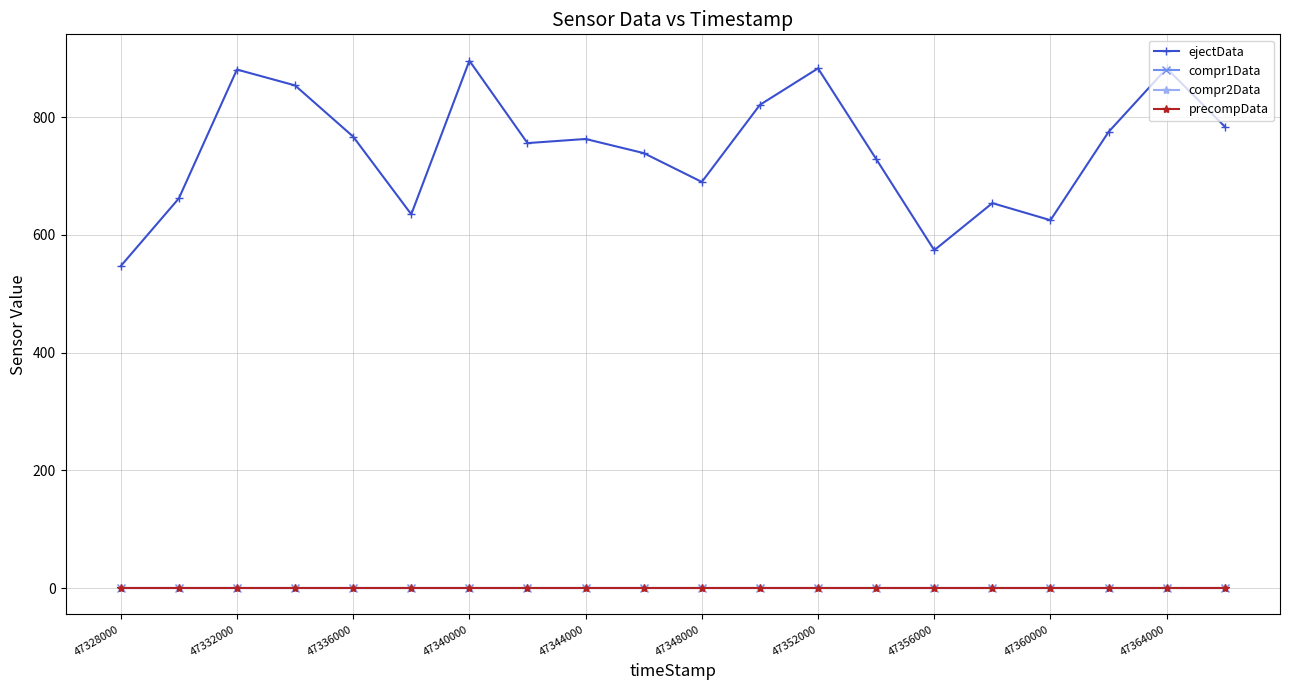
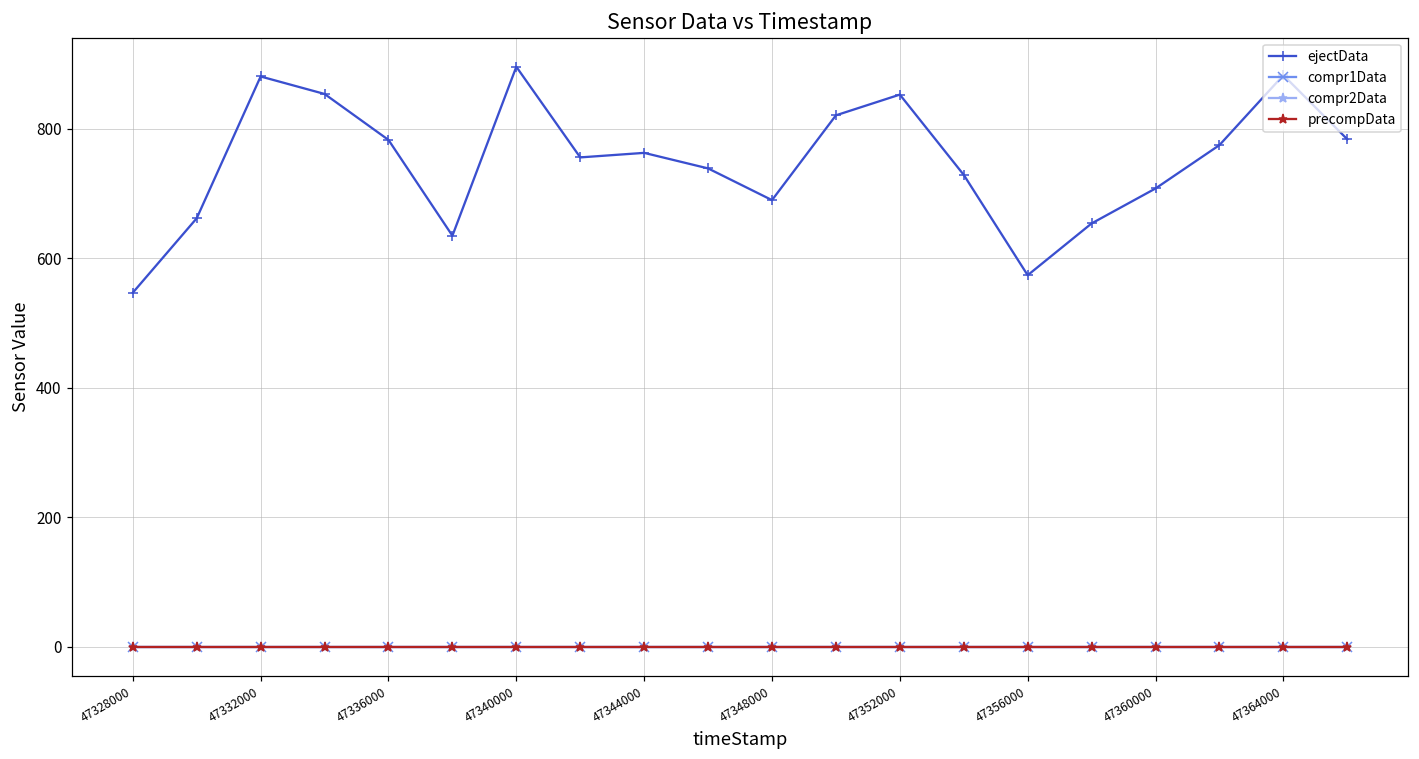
  {
    "ejectData": {
      "47328000": 550,
      "47332000": 880,
-     "47336000": 770,
+     "47336000": 780,
      "47340000": 900,
      "47344000": 760,
      "47348000": 690,
-     "47352000": 880,
+     "47352000": 850,
      "47356000": 570,
-     "47360000": 630
+     "47360000": 710
    },
    "precompData": {
      "47328000": 0,
      "47332000": 0,
      "47336000": 0,
      "47340000": 0,
      "47344000": 0,
      "47348000": 0,
      "47352000": 0,
      "47356000": 0,
      "47360000": 0,
      "47364000": 0
    }
  }
